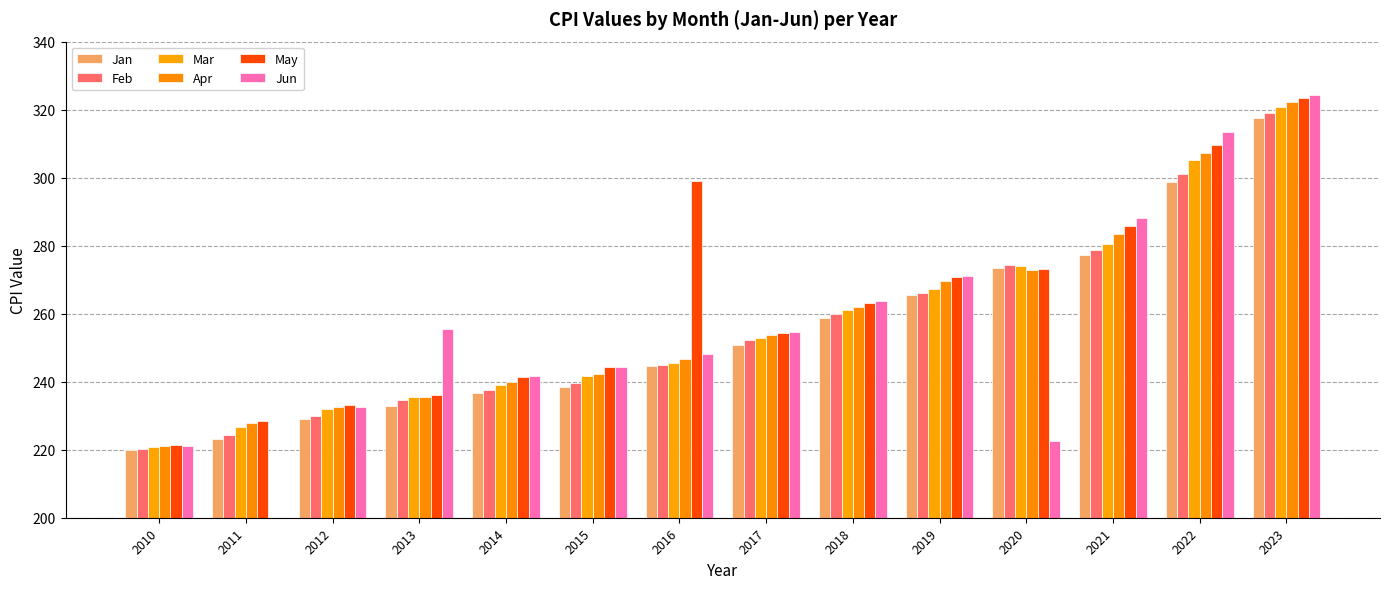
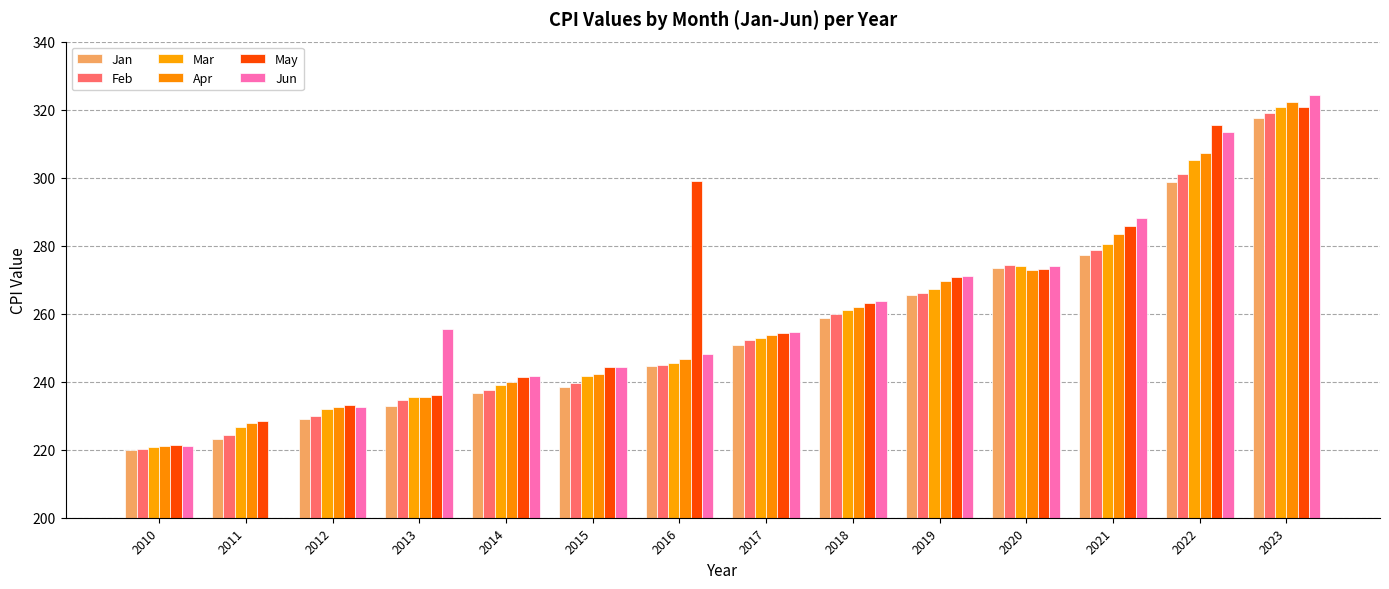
  {
    "May": {
      "2010": 221,
      "2011": 229,
      "2012": 233,
      "2013": 236,
      "2014": 241,
      "2015": 244,
      "2016": 299,
      "2017": 254,
      "2018": 263,
      "2019": 271,
      "2020": 273,
      "2021": 286,
-     "2022": 310,
-     "2023": 324
+     "2022": 315,
+     "2023": 321
    },
    "Jun": {
      "2010": 221,
      "2012": 233,
      "2013": 256,
      "2014": 242,
      "2015": 244,
      "2016": 248,
      "2017": 254,
      "2018": 264,
      "2019": 271,
-     "2020": 223,
+     "2020": 274,
      "2021": 288,
      "2022": 313,
      "2023": 324
    }
  }
